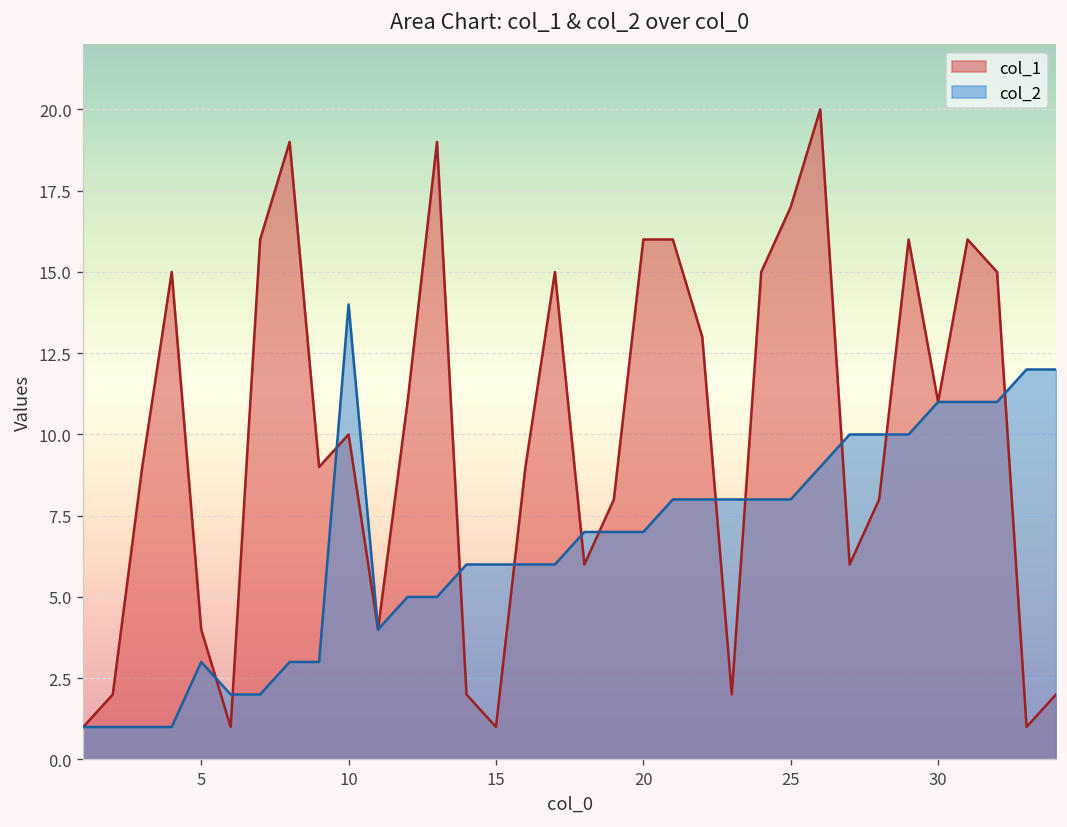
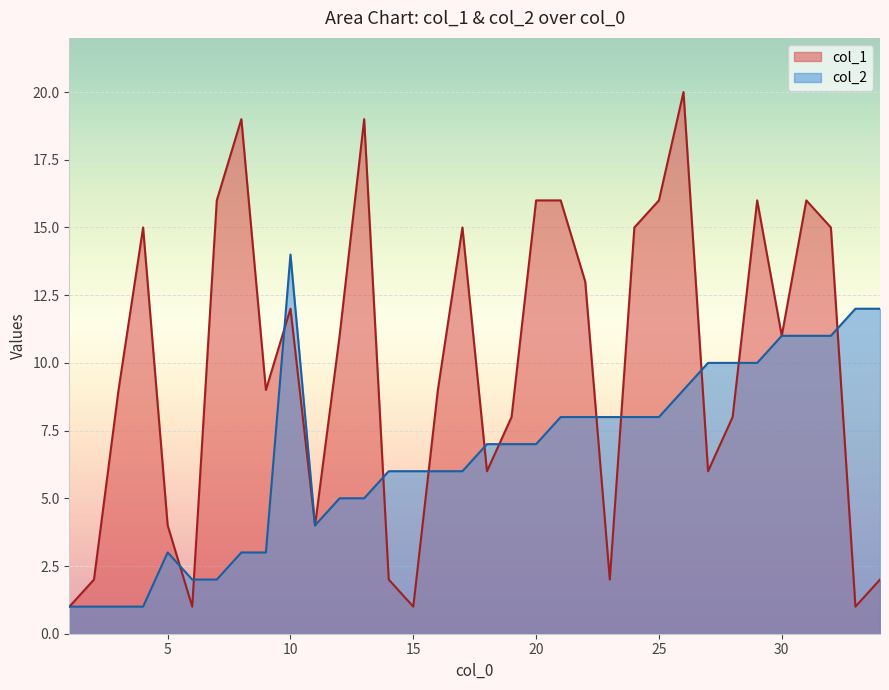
  {
    "col_1": {
      "5": 4,
-     "10": 10,
+     "10": 12,
      "15": 1,
      "20": 16,
-     "25": 17
+     "25": 16
    },
    "col_2": {
      "5": 3,
      "10": 14,
      "15": 6,
      "20": 7,
      "25": 8
    }
  }
